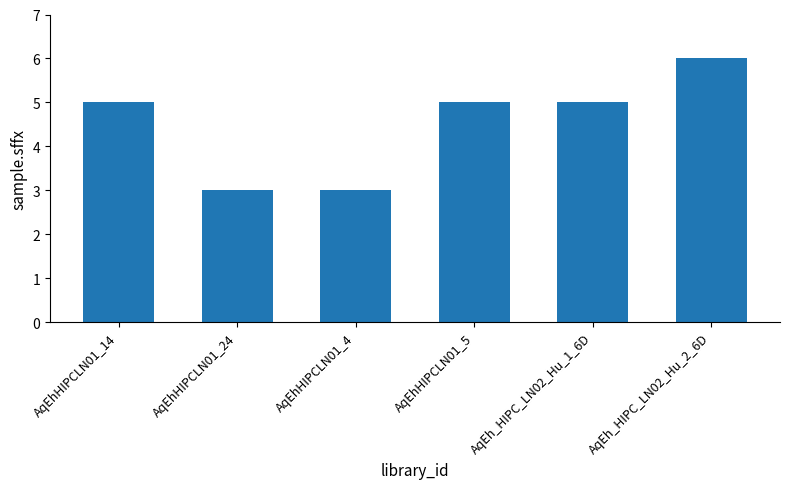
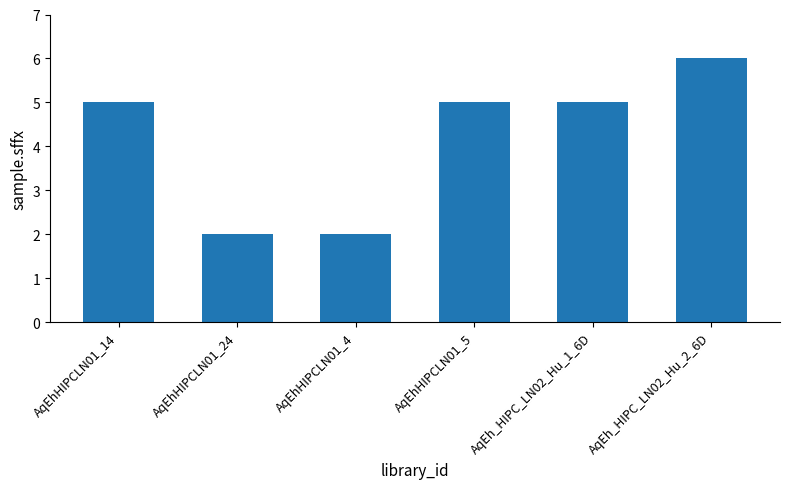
  {
    "AqEhHIPCLN01_14": 5,
-   "AqEhHIPCLN01_24": 3,
-   "AqEhHIPCLN01_4": 3,
+   "AqEhHIPCLN01_24": 2,
+   "AqEhHIPCLN01_4": 2,
    "AqEhHIPCLN01_5": 5,
    "AqEh_HIPC_LN02_Hu_1_6D": 5,
    "AqEh_HIPC_LN02_Hu_2_6D": 6
  }
